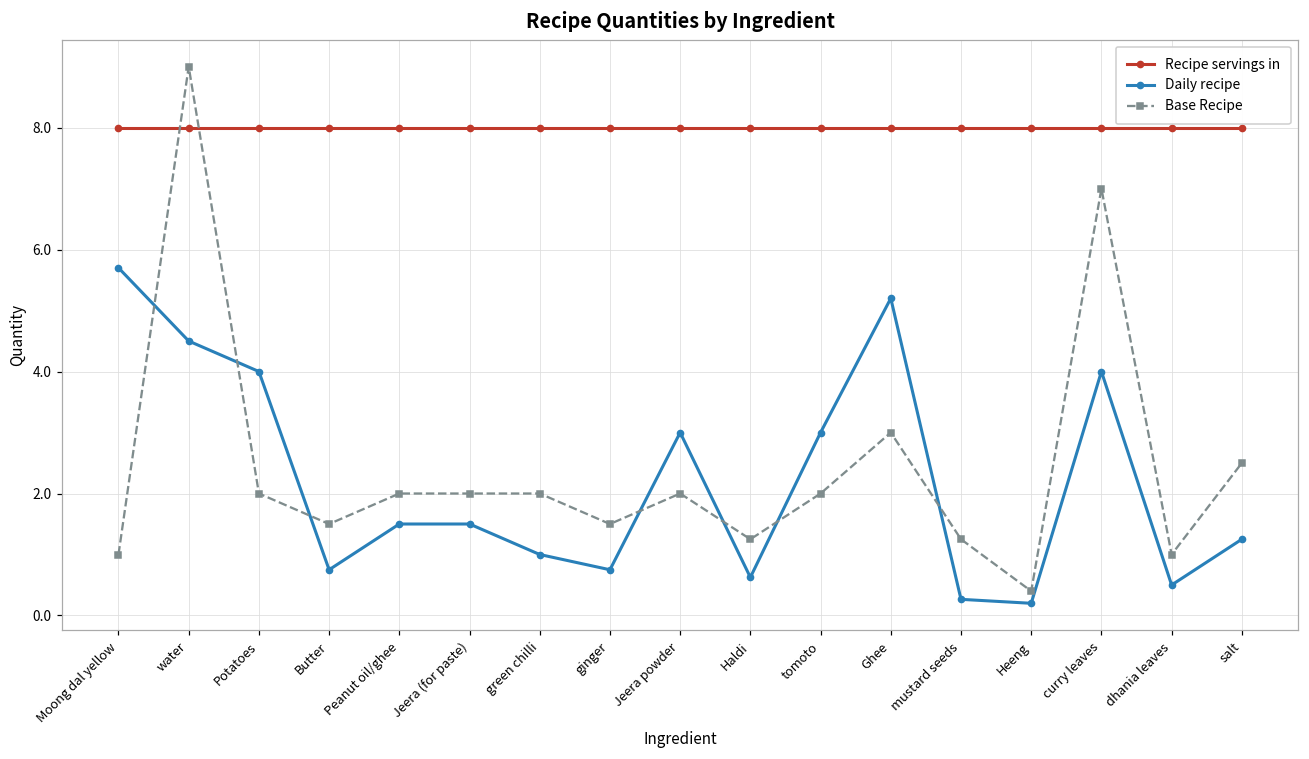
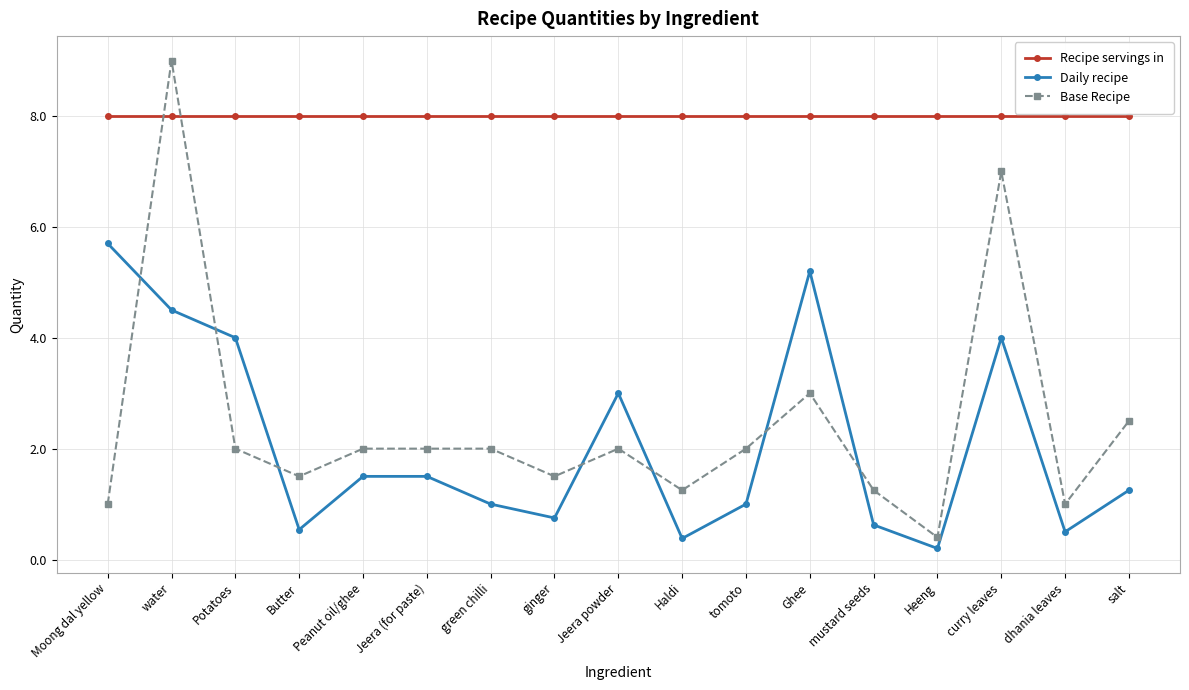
  {
    "Recipe servings in": {
      "Moong dal yellow": 8.0,
      "water": 8.0,
      "Potatoes": 8.0,
      "Butter": 8.0,
      "Peanut oil/ghee": 8.0,
      "Jeera (for paste)": 8.0,
      "green chilli": 8.0,
      "ginger": 8.0,
      "Jeera powder": 8.0,
      "Haldi": 8.0,
      "tomoto": 8.0,
      "Ghee": 8.0,
      "mustard seeds": 8.0,
      "Heeng": 8.0,
      "curry leaves": 8.0,
      "dhania leaves": 8.0,
      "salt": 8.0
    },
    "Daily recipe": {
      "Moong dal yellow": 5.7,
      "water": 4.5,
      "Potatoes": 4.0,
-     "Butter": 0.8,
+     "Butter": 0.5,
      "Peanut oil/ghee": 1.5,
      "Jeera (for paste)": 1.5,
      "green chilli": 1.0,
      "ginger": 0.8,
      "Jeera powder": 3.0,
-     "Haldi": 0.6,
-     "tomoto": 3,
+     "Haldi": 0.4,
+     "tomoto": 1,
      "Ghee": 5.2,
-     "mustard seeds": 0.3,
+     "mustard seeds": 0.6,
      "Heeng": 0.2,
      "curry leaves": 4.0,
      "dhania leaves": 0.5,
      "salt": 1.3
    },
    "Base Recipe": {
      "Moong dal yellow": 1.0,
      "water": 9.0,
      "Potatoes": 2.0,
      "Butter": 1.5,
      "Peanut oil/ghee": 2.0,
      "Jeera (for paste)": 2.0,
      "green chilli": 2.0,
      "ginger": 1.5,
      "Jeera powder": 2.0,
      "Haldi": 1.3,
      "tomoto": 2.0,
      "Ghee": 3.0,
      "mustard seeds": 1.3,
      "Heeng": 0.4,
      "curry leaves": 7.0,
      "dhania leaves": 1.0,
      "salt": 2.5
    }
  }
